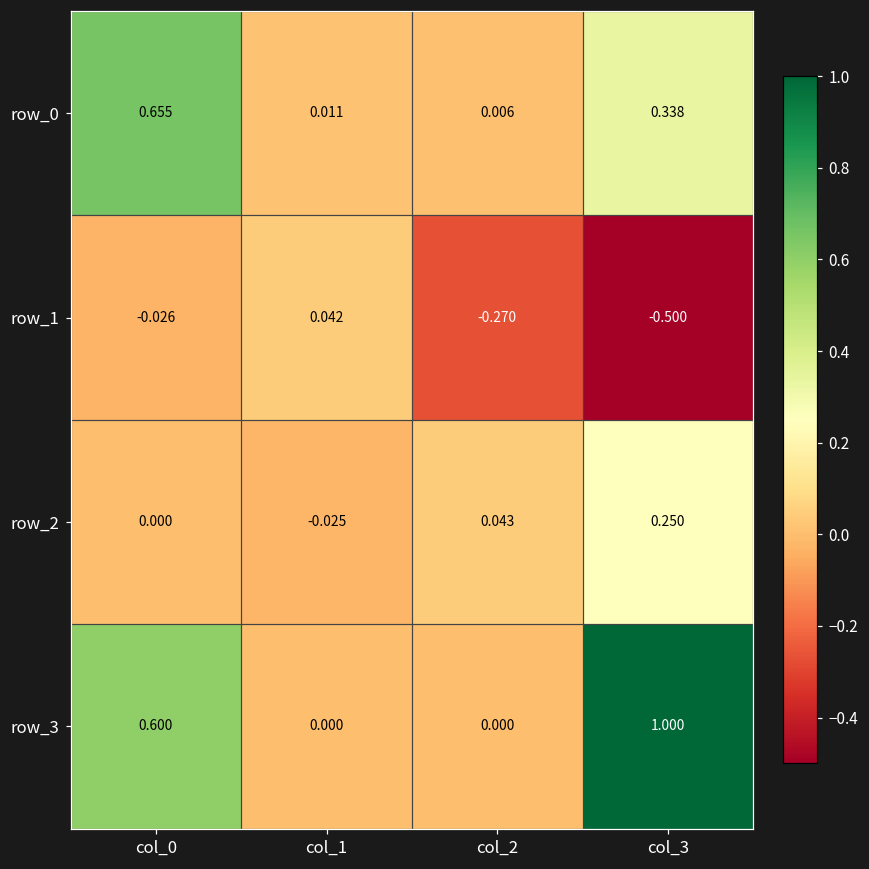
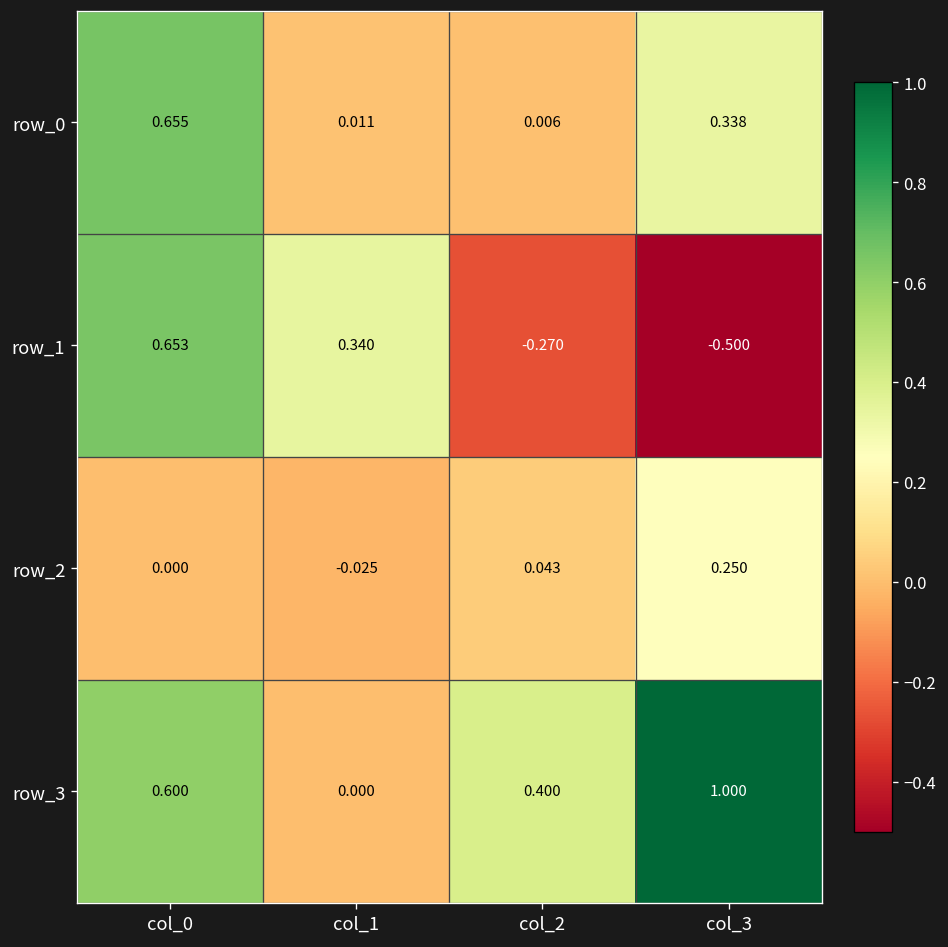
  {
    "row_0": {
      "col_0": 0.655,
      "col_1": 0.011,
      "col_2": 0.006,
      "col_3": 0.338
    },
    "row_1": {
-     "col_0": -0.026,
-     "col_1": 0.042,
+     "col_0": 0.653,
+     "col_1": 0.340,
      "col_2": -0.270,
      "col_3": -0.500
    },
    "row_2": {
      "col_0": 0.000,
      "col_1": -0.025,
      "col_2": 0.043,
      "col_3": 0.250
    },
    "row_3": {
      "col_0": 0.600,
      "col_1": 0.000,
-     "col_2": 0.000,
+     "col_2": 0.400,
      "col_3": 1.000
    }
  }
